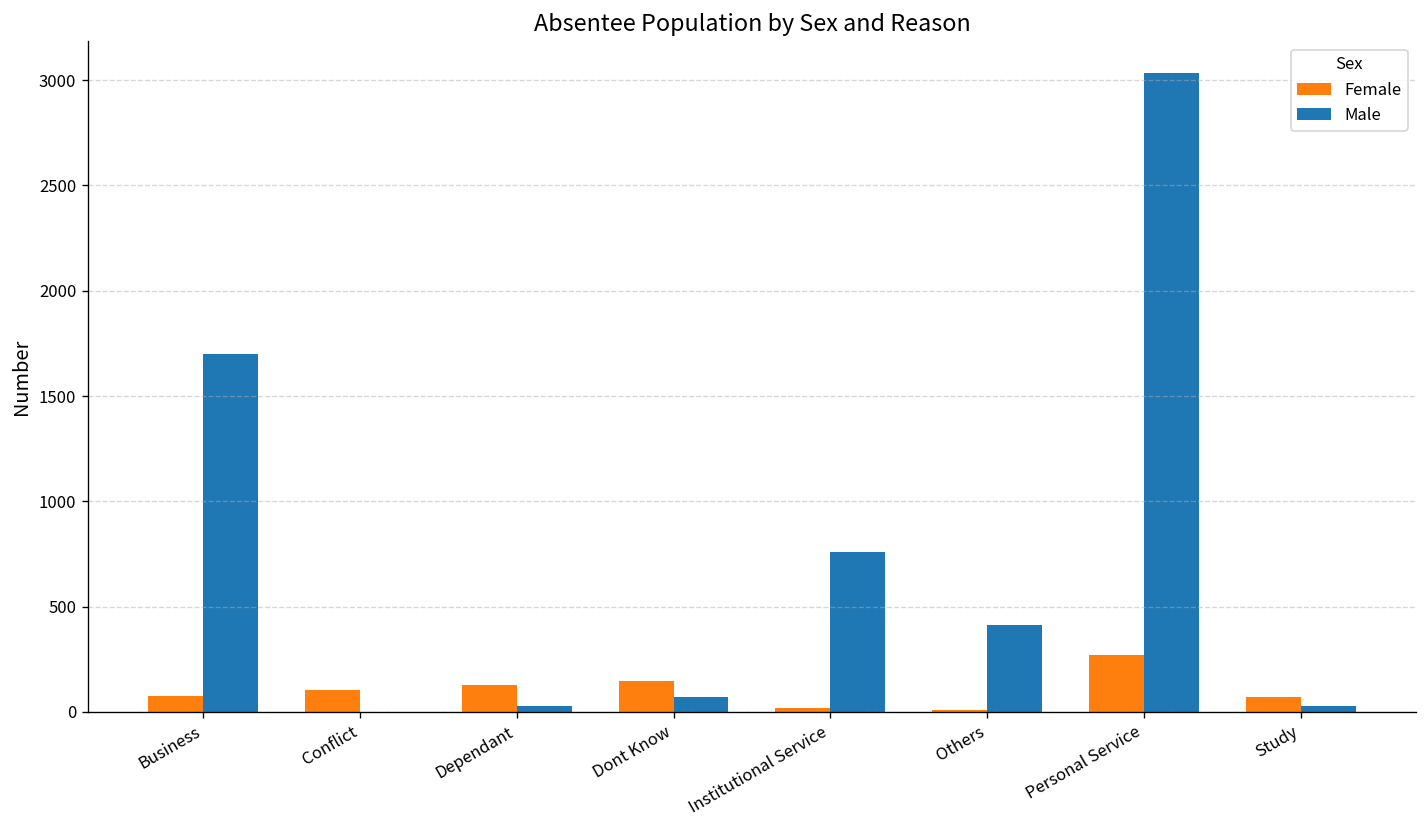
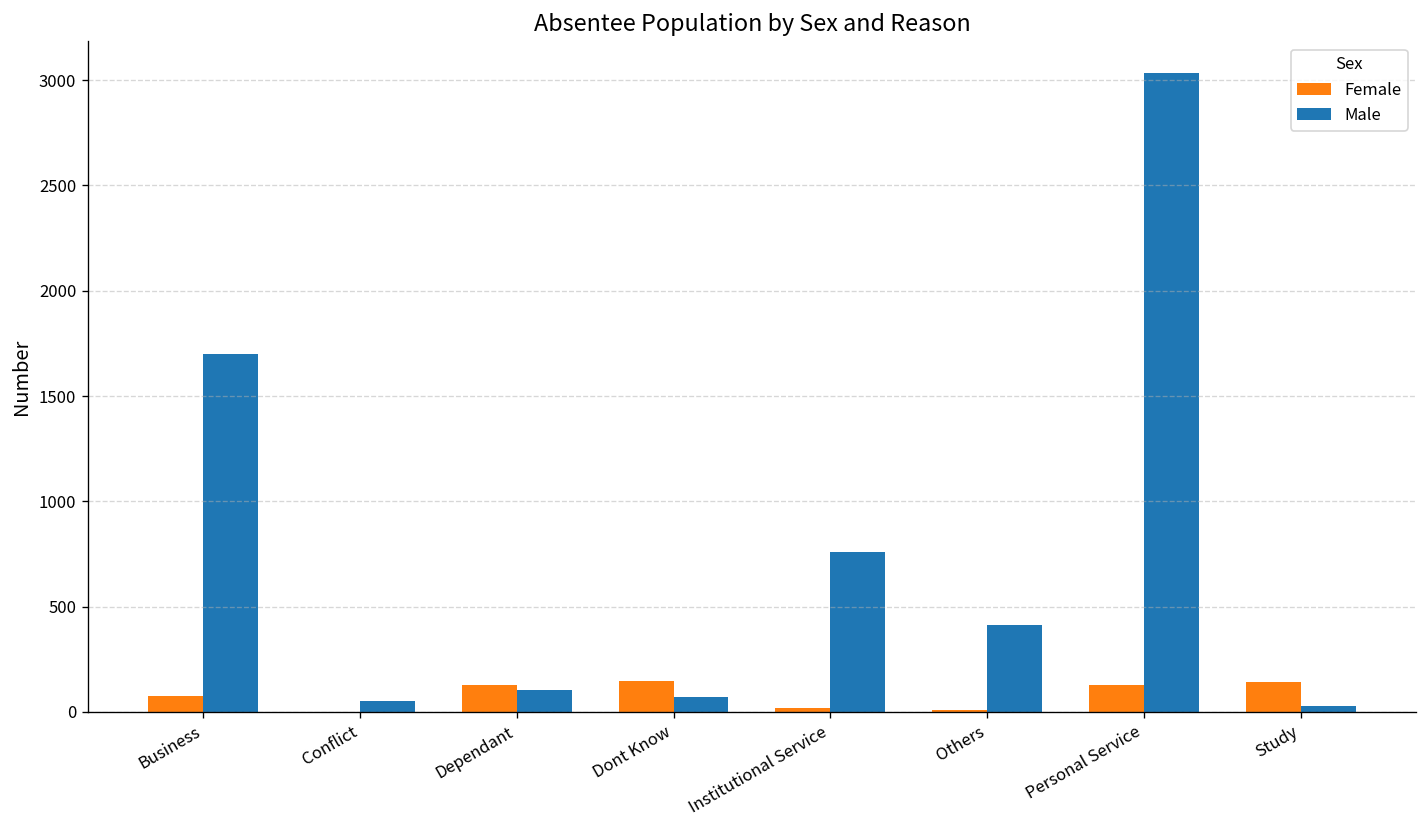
  {
    "Female": {
      "Business": 70,
-     "Conflict": 110,
+     "Conflict": 0,
      "Dependant": 130,
      "Dont Know": 150,
      "Institutional Service": 20,
-     "Personal Service": 270,
-     "Study": 70
+     "Personal Service": 130,
+     "Study": 140
    },
    "Male": {
      "Business": 1700,
-     "Conflict": 0,
-     "Dependant": 30,
+     "Conflict": 50,
+     "Dependant": 100,
      "Dont Know": 70,
      "Institutional Service": 760,
      "Others": 410,
      "Personal Service": 3030,
      "Study": 30
    }
  }
